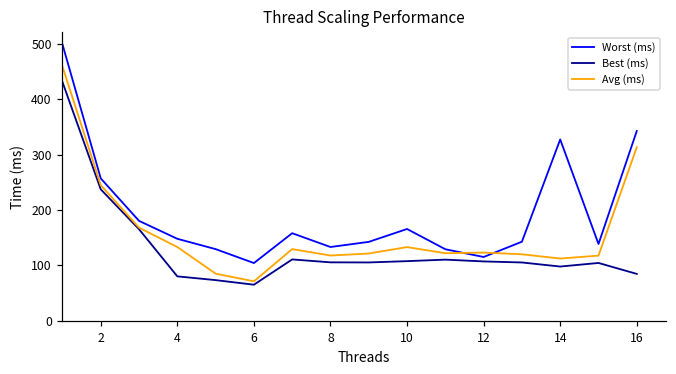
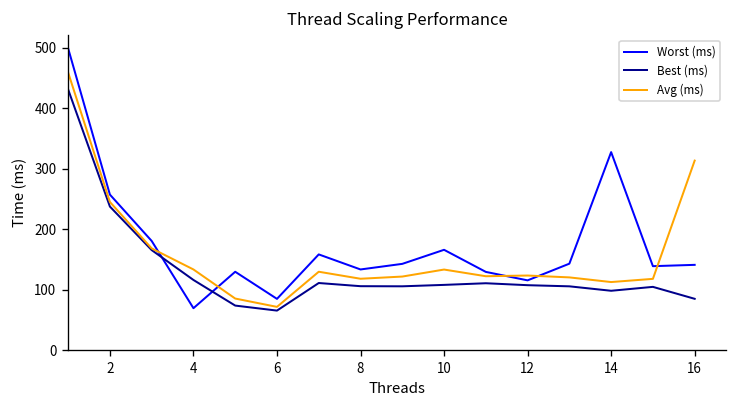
  {
    "Worst (ms)": {
      "2": 260,
-     "4": 150,
-     "6": 100,
+     "4": 70,
+     "6": 80,
      "8": 130,
      "10": 170,
      "12": 120,
      "14": 330,
-     "16": 340
+     "16": 140
    },
    "Best (ms)": {
      "2": 240,
-     "4": 80,
+     "4": 120,
      "6": 70,
      "8": 110,
      "10": 110,
      "12": 110,
      "14": 100,
      "16": 80
    },
    "Avg (ms)": {
      "2": 250,
      "4": 130,
      "6": 70,
      "8": 120,
      "10": 130,
      "12": 120,
      "14": 110,
      "16": 310
    }
  }
